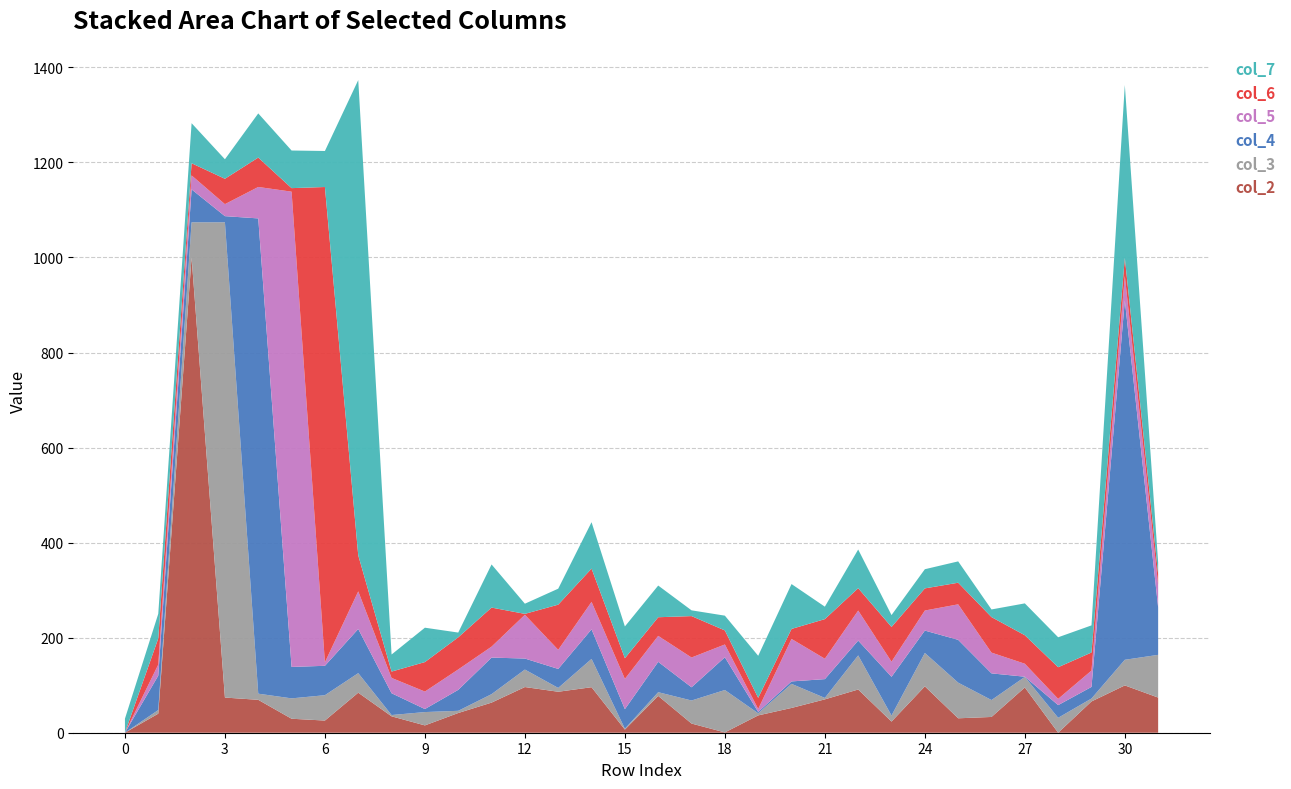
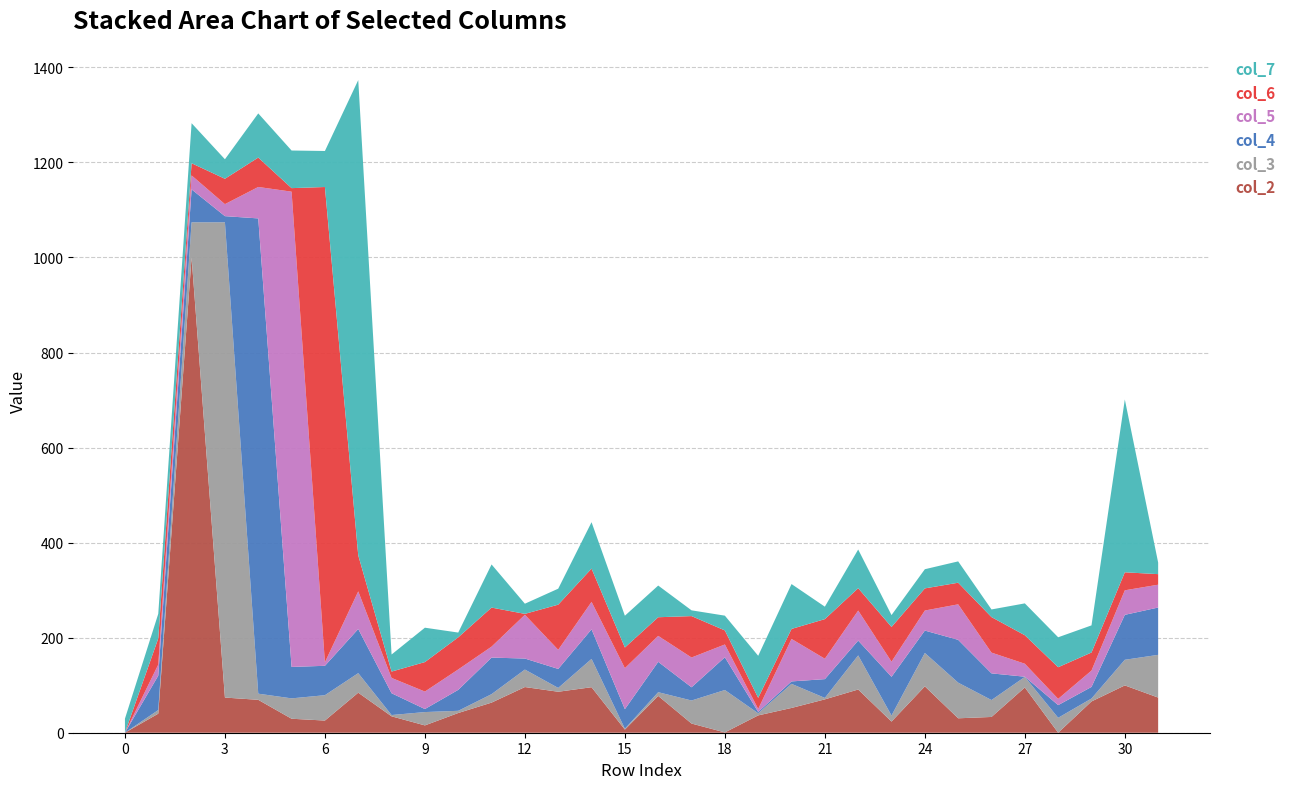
  {
    "col_3": {
      "3": 1000,
      "6": 50,
      "9": 30,
      "12": 40,
      "18": 90,
      "24": 70,
      "30": 50
    },
    "col_4": {
      "3": 10,
      "6": 60,
      "9": 10,
      "12": 20,
      "15": 40,
      "18": 70,
      "21": 40,
      "24": 50,
-     "30": 760
+     "30": 90
    },
    "col_5": {
      "3": 30,
      "6": 10,
      "9": 40,
-     "15": 60,
+     "15": 90,
      "18": 30,
      "21": 40,
      "24": 40,
      "27": 30,
      "30": 50
    },
    "col_7": {
      "0": 30,
      "3": 40,
      "6": 80,
      "9": 70,
      "12": 20,
      "15": 70,
      "18": 30,
      "21": 30,
      "24": 40,
      "27": 70,
      "30": 360
    }
  }
